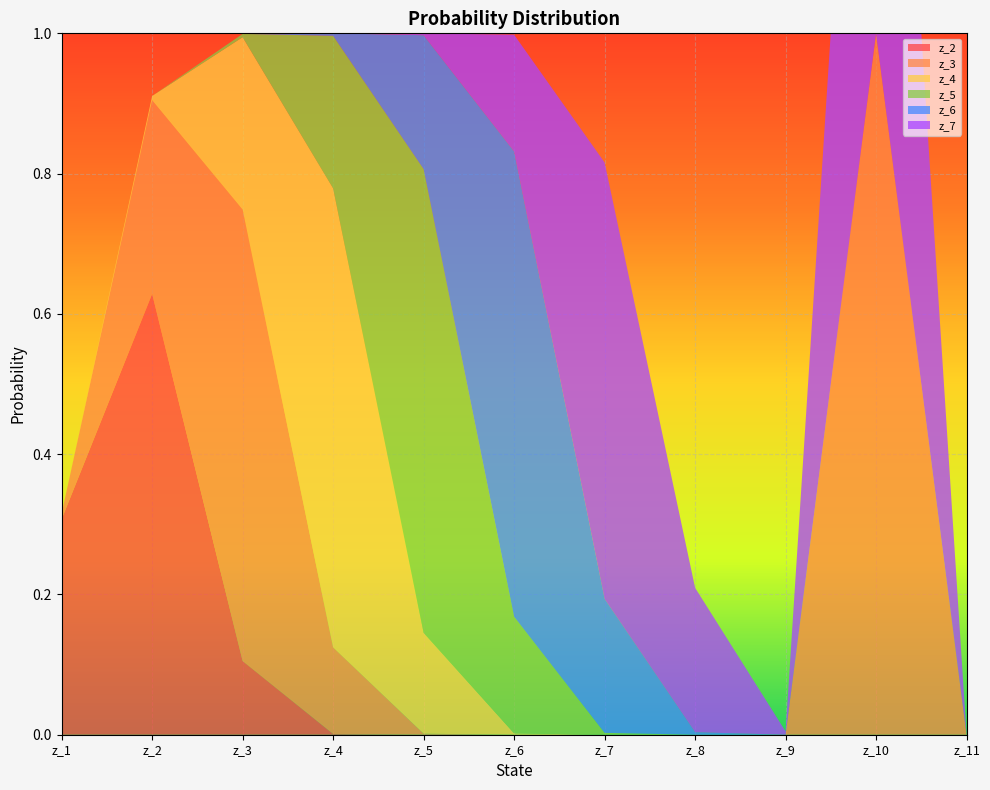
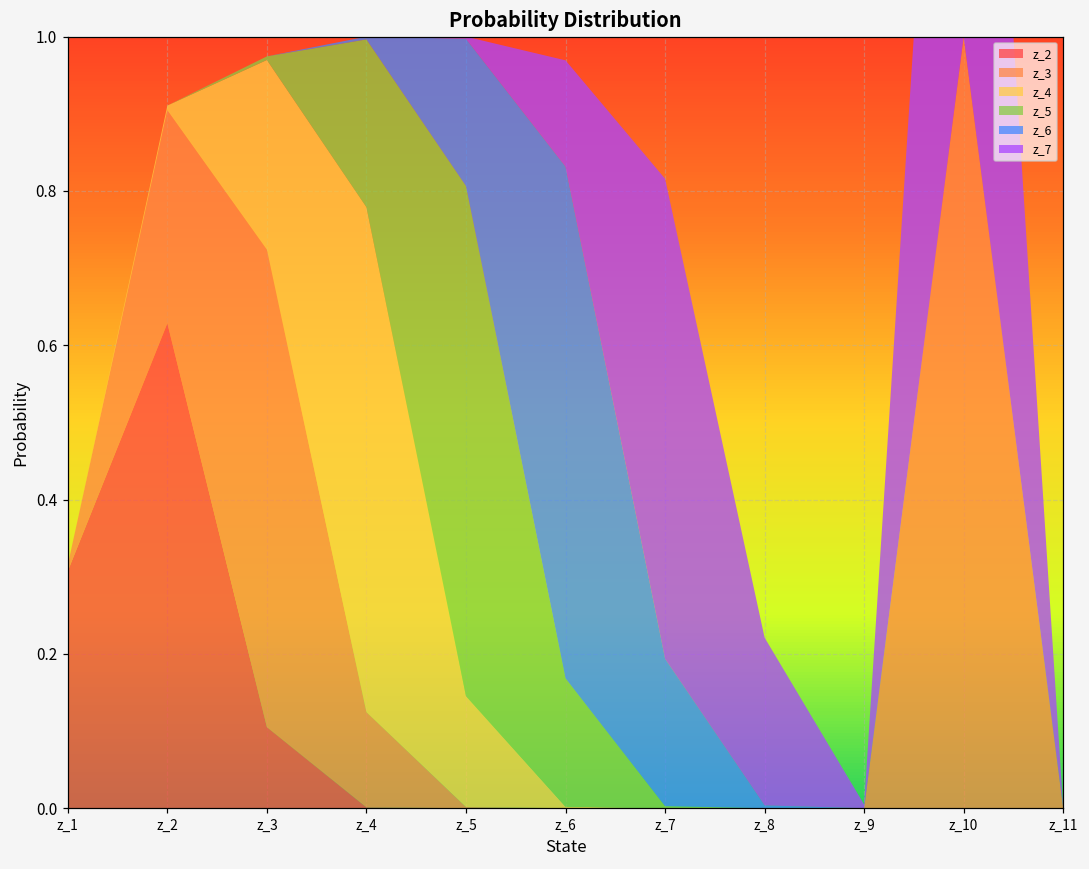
  {
    "z_2": {
      "z_1": 0.31,
      "z_2": 0.63,
      "z_3": 0.11
    },
    "z_3": {
      "z_2": 0.28,
-     "z_3": 0.64,
+     "z_3": 0.62,
      "z_4": 0.12
    },
    "z_4": {
      "z_3": 0.25,
      "z_4": 0.65,
      "z_5": 0.14
    },
    "z_5": {
      "z_5": 0.66,
      "z_6": 0.17
    },
    "z_6": {
      "z_6": 0.66,
      "z_7": 0.19
    },
    "z_7": {
-     "z_6": 0.17,
+     "z_6": 0.14,
      "z_7": 0.62,
-     "z_8": 0.21,
+     "z_8": 0.22,
      "z_9": 0.00
    }
  }
